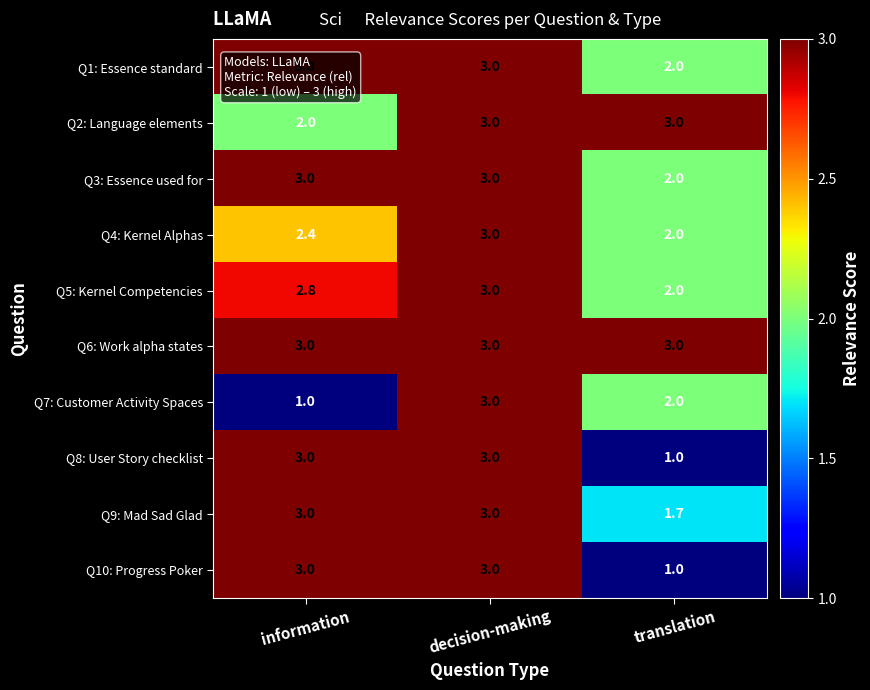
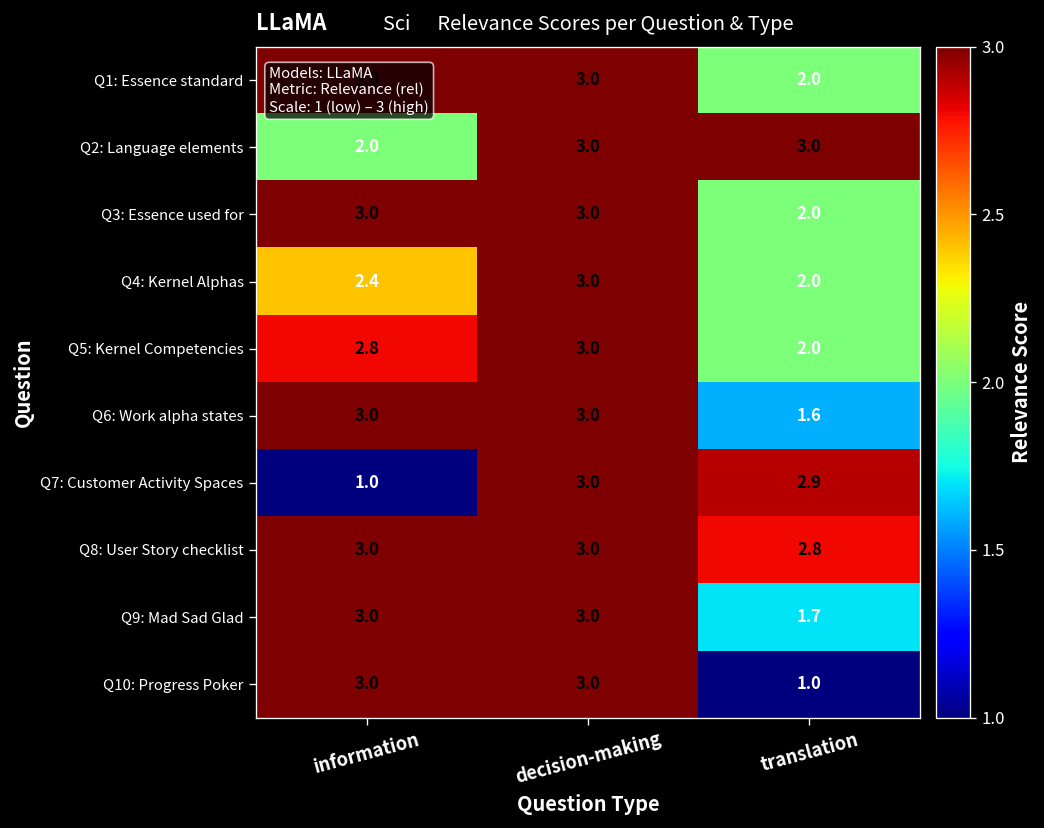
  {
    "Q1: Essence standard": {
      "decision-making": 3.0,
      "translation": 2.0
    },
    "Q2: Language elements": {
      "information": 2.0,
      "decision-making": 3.0,
      "translation": 3.0
    },
    "Q3: Essence used for": {
      "information": 3.0,
      "decision-making": 3.0,
      "translation": 2.0
    },
    "Q4: Kernel Alphas": {
      "information": 2.4,
      "decision-making": 3.0,
      "translation": 2.0
    },
    "Q5: Kernel Competencies": {
      "information": 2.8,
      "decision-making": 3.0,
      "translation": 2.0
    },
    "Q6: Work alpha states": {
      "information": 3.0,
      "decision-making": 3.0,
-     "translation": 3.0
+     "translation": 1.6
    },
    "Q7: Customer Activity Spaces": {
      "information": 1.0,
      "decision-making": 3.0,
-     "translation": 2.0
+     "translation": 2.9
    },
    "Q8: User Story checklist": {
      "information": 3.0,
      "decision-making": 3.0,
-     "translation": 1.0
+     "translation": 2.8
    },
    "Q9: Mad Sad Glad": {
      "information": 3.0,
      "decision-making": 3.0,
      "translation": 1.7
    },
    "Q10: Progress Poker": {
      "information": 3.0,
      "decision-making": 3.0,
      "translation": 1.0
    }
  }
